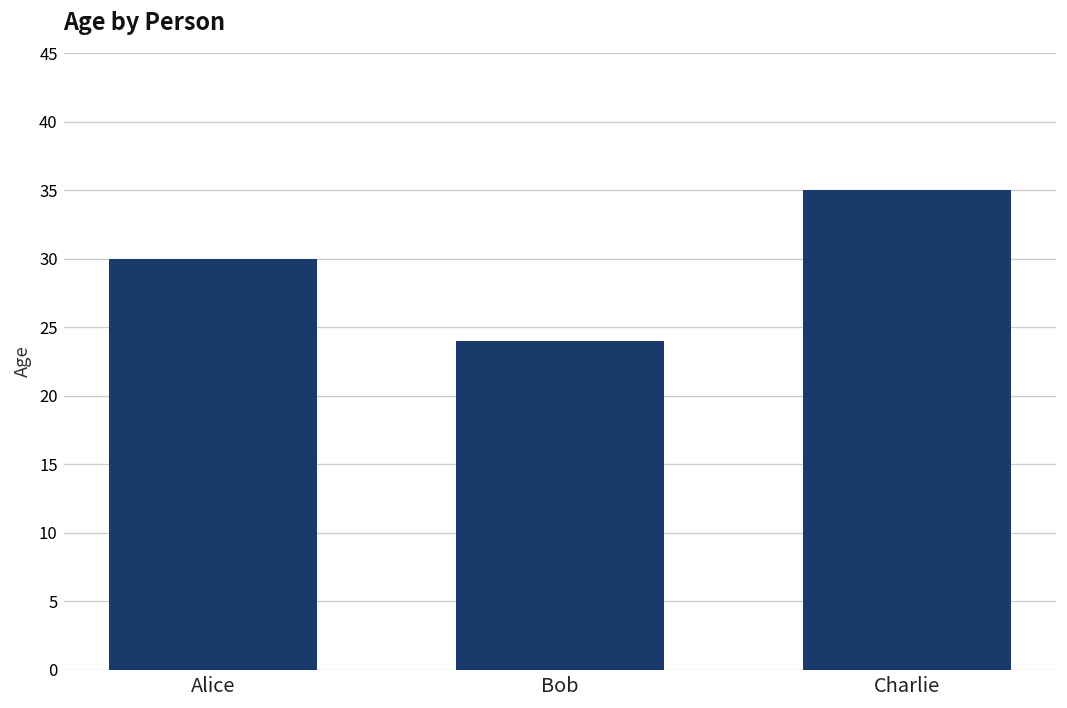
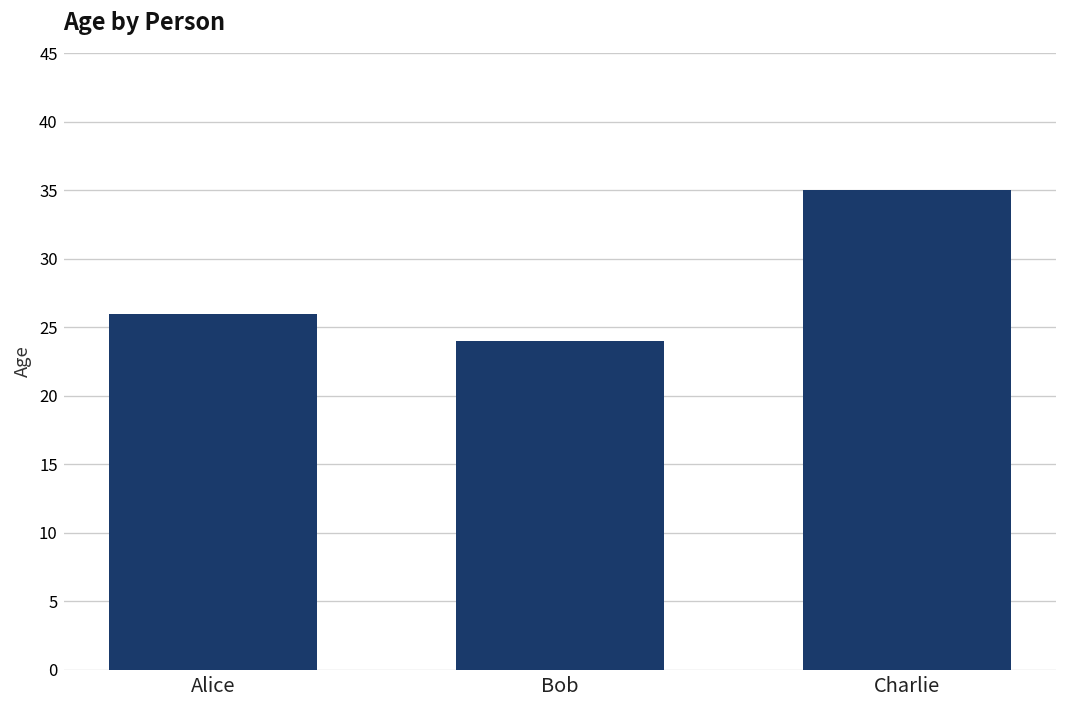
  {
-   "Alice": 30,
+   "Alice": 26,
    "Bob": 24,
    "Charlie": 35
  }
